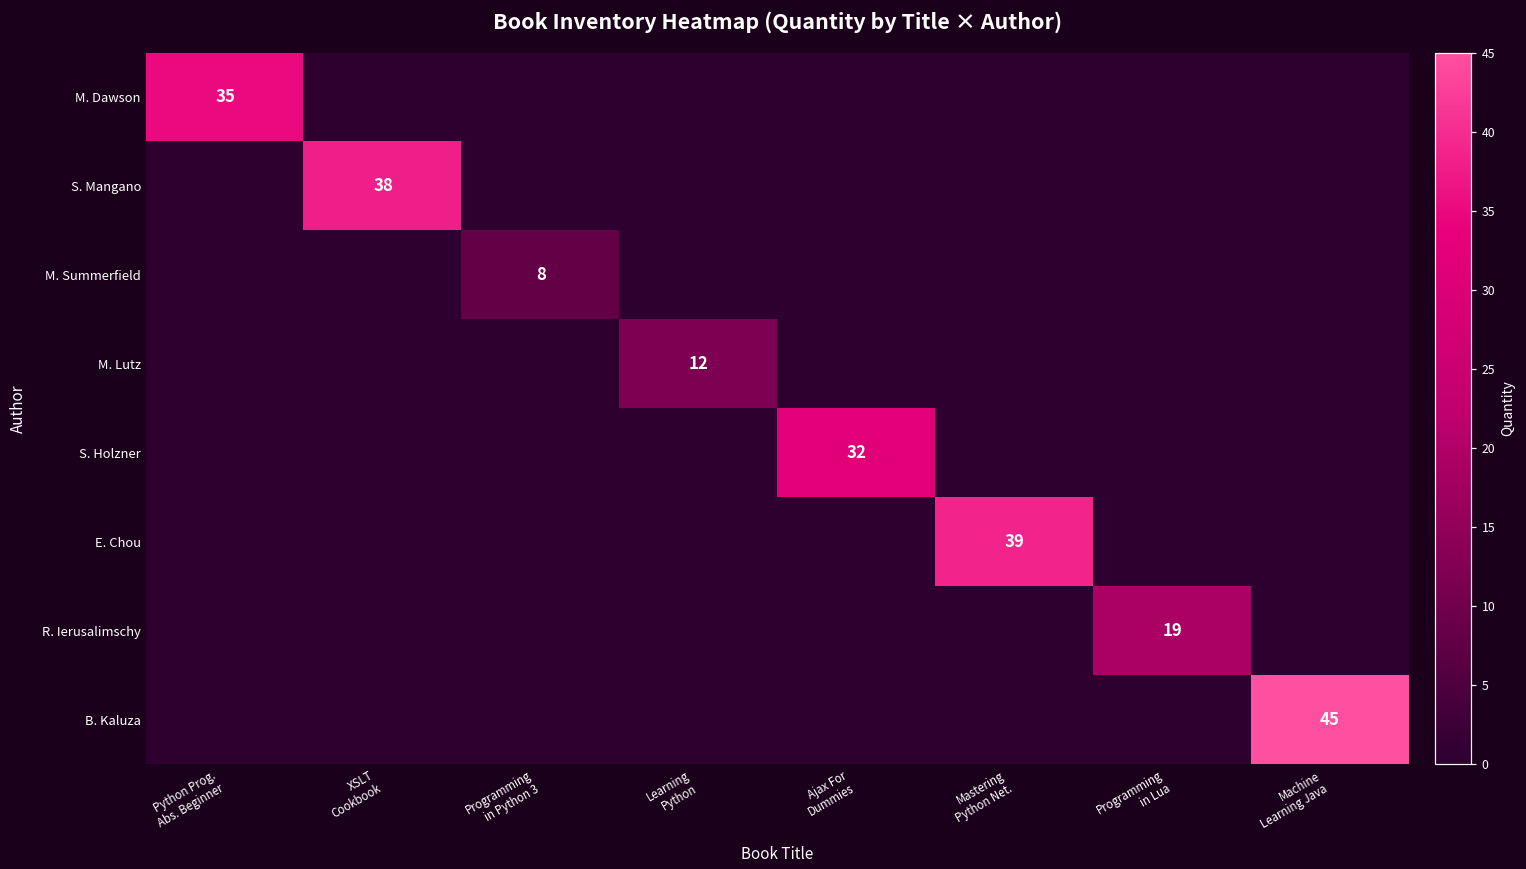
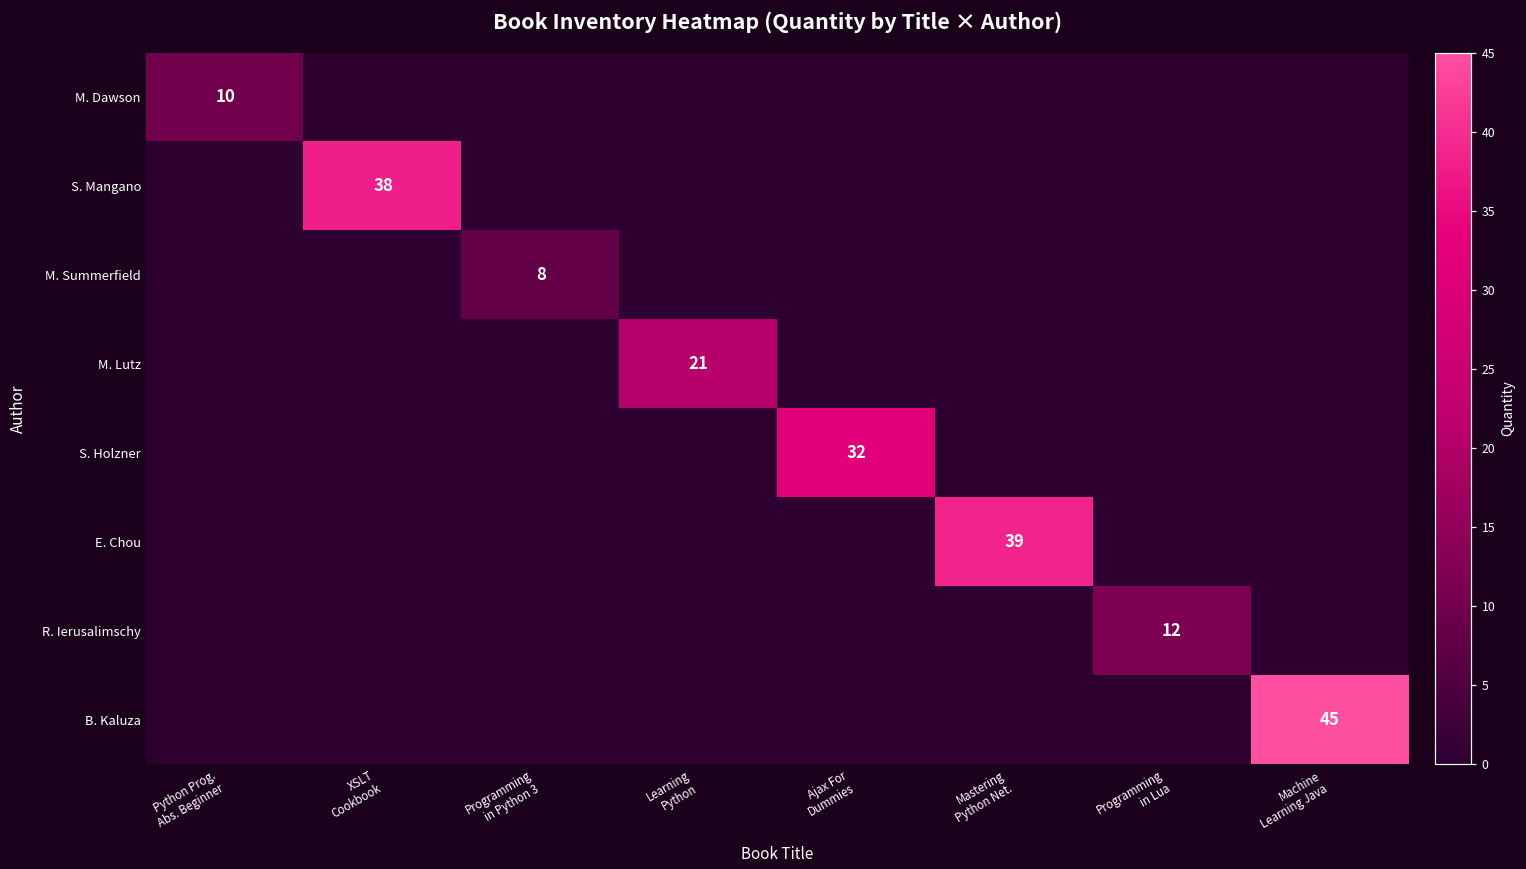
  {
    "M. Dawson": {
-     "Python Prog. Abs. Beginner": 35
+     "Python Prog. Abs. Beginner": 10
    },
    "S. Mangano": {
      "XSLT Cookbook": 38
    },
    "M. Summerfield": {
      "Programming in Python 3": 8
    },
    "M. Lutz": {
-     "Learning Python": 12
+     "Learning Python": 21
    },
    "S. Holzner": {
      "Ajax For Dummies": 32
    },
    "E. Chou": {
      "Mastering Python Net.": 39
    },
    "R. Ierusalimschy": {
-     "Programming in Lua": 19
+     "Programming in Lua": 12
    },
    "B. Kaluza": {
      "Machine Learning Java": 45
    }
  }
